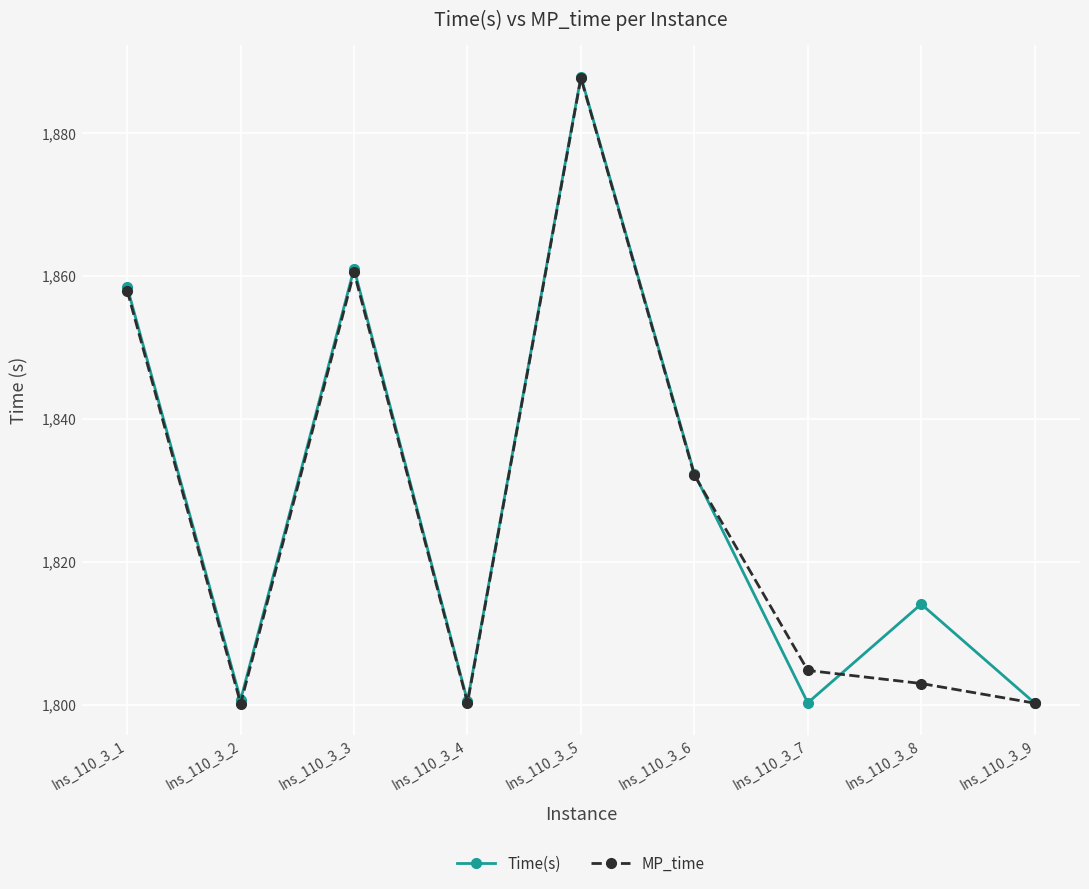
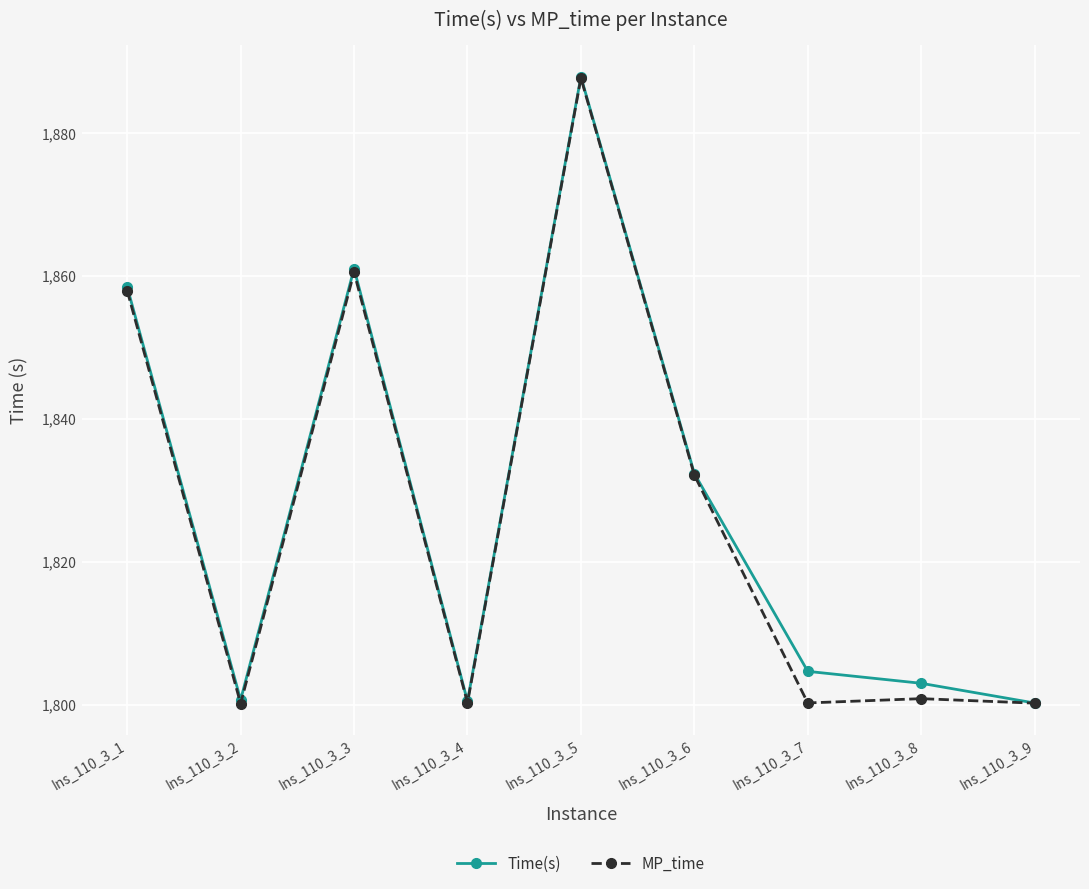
  {
    "Time(s)": {
      "Ins_110_3_1": "1,858",
      "Ins_110_3_2": "1,801",
      "Ins_110_3_3": "1,861",
-     "Ins_110_3_7": "1,800",
-     "Ins_110_3_8": "1,814"
+     "Ins_110_3_7": "1,805",
+     "Ins_110_3_8": "1,803"
    },
    "MP_time": {
      "Ins_110_3_1": "1,858",
      "Ins_110_3_2": "1,800",
      "Ins_110_3_3": "1,861",
-     "Ins_110_3_7": "1,805",
-     "Ins_110_3_8": "1,803"
+     "Ins_110_3_7": "1,800",
+     "Ins_110_3_8": "1,801"
    }
  }
